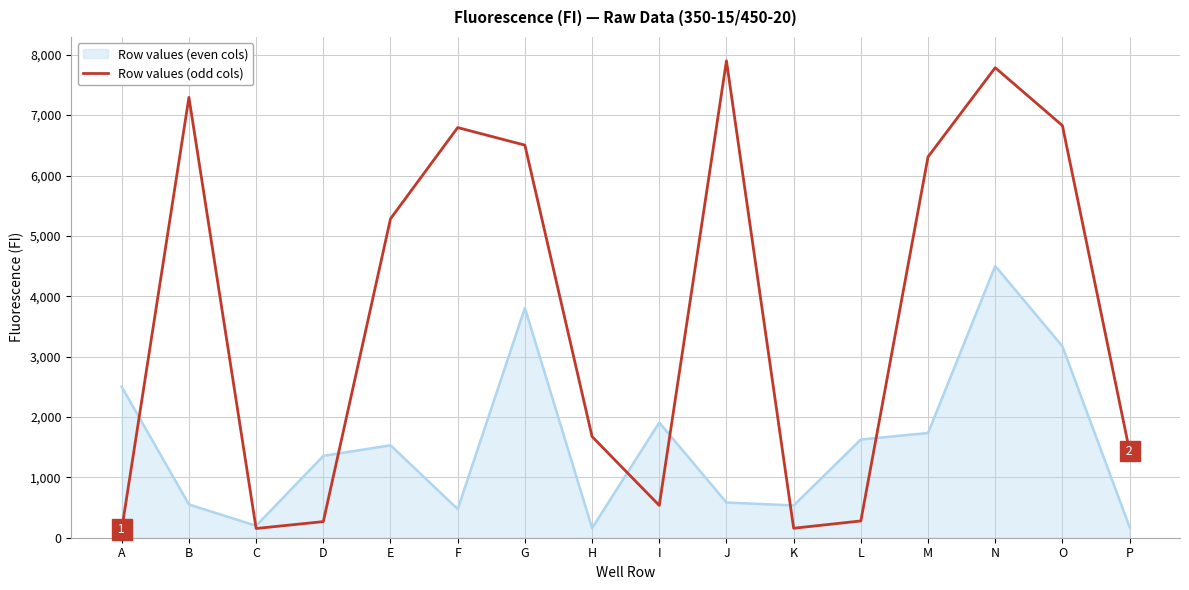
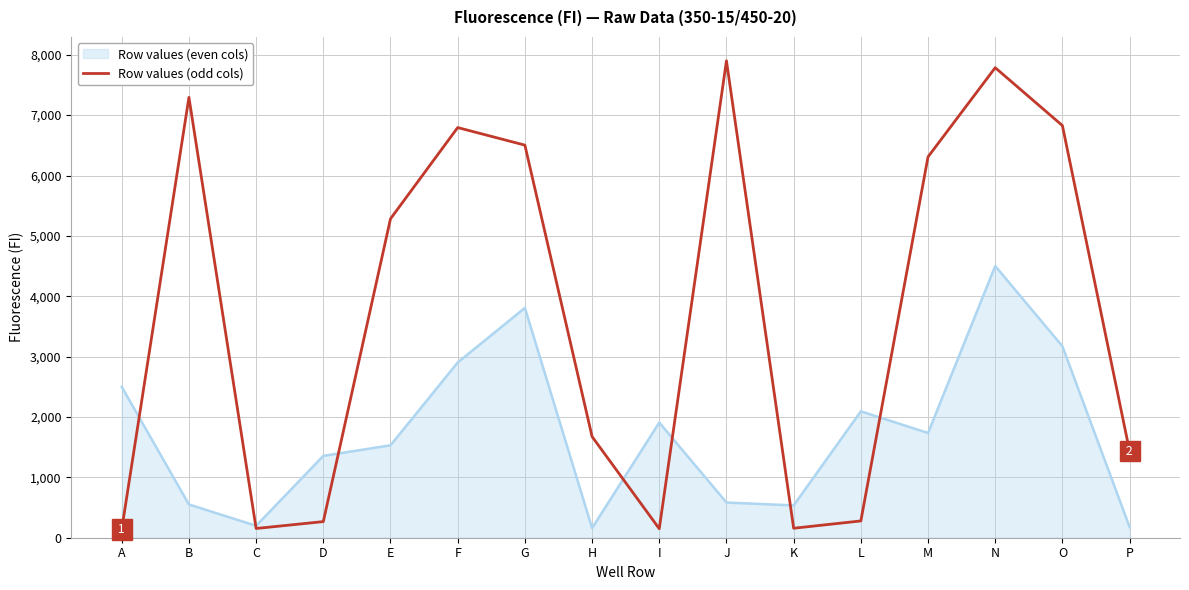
  {
    "Row values (even cols)": {
      "A": "2,500",
      "B": "600",
      "C": "200",
      "D": "1,400",
      "E": "1,500",
-     "F": "500",
+     "F": "2,900",
      "G": "3,800",
      "H": "200",
      "I": "1,900",
      "J": "600",
      "K": "500",
-     "L": "1,600",
+     "L": "2,100",
      "M": "1,700",
      "N": "4,500",
      "O": "3,200",
      "P": "200"
    },
    "Row values (odd cols)": {
      "B": "7,300",
      "C": "200",
      "D": "300",
      "E": "5,300",
      "F": "6,800",
      "G": "6,500",
      "H": "1,700",
-     "I": "500",
+     "I": "100",
      "J": "7,900",
      "K": "200",
      "L": "300",
      "M": "6,300",
      "N": "7,800",
      "O": "6,800"
    }
  }
